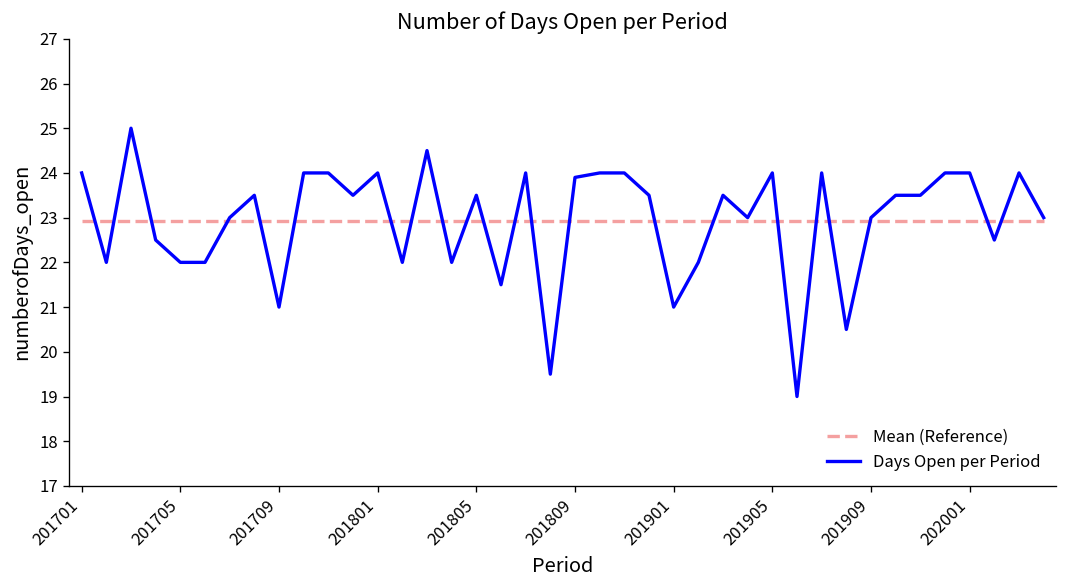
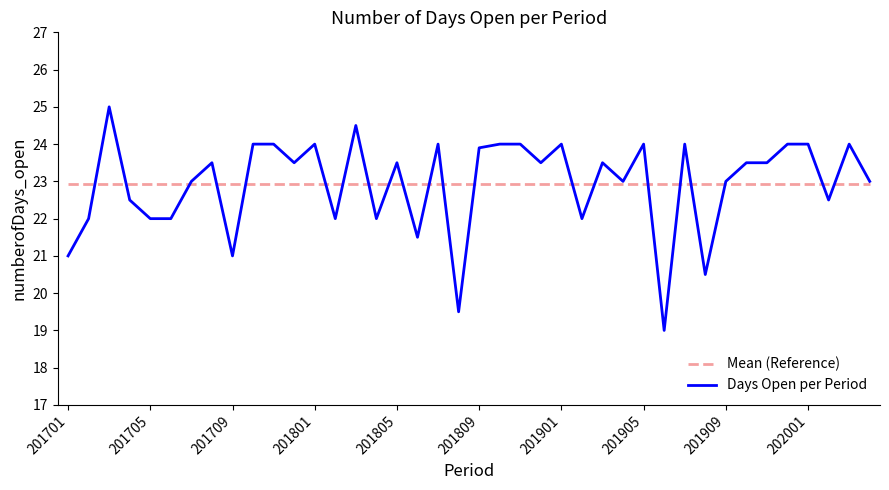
  {
    "Mean (Reference)": {
      "201701": 23,
      "201705": 23,
      "201709": 23,
      "201801": 23,
      "201805": 23,
      "201809": 23,
      "201901": 23,
      "201905": 23,
      "202001": 23
    },
    "Days Open per Period": {
-     "201701": 24,
+     "201701": 21,
      "201705": 22,
      "201709": 21,
      "201801": 24,
      "201805": 23.5,
      "201809": 23.9,
-     "201901": 21,
+     "201901": 24,
      "201905": 24,
      "202001": 24
    }
  }
